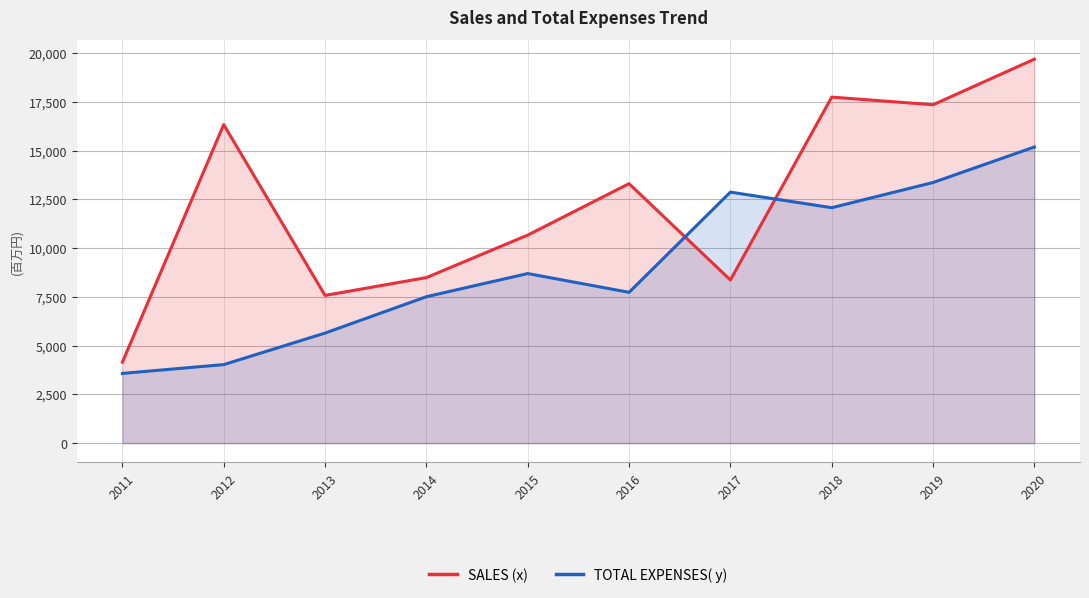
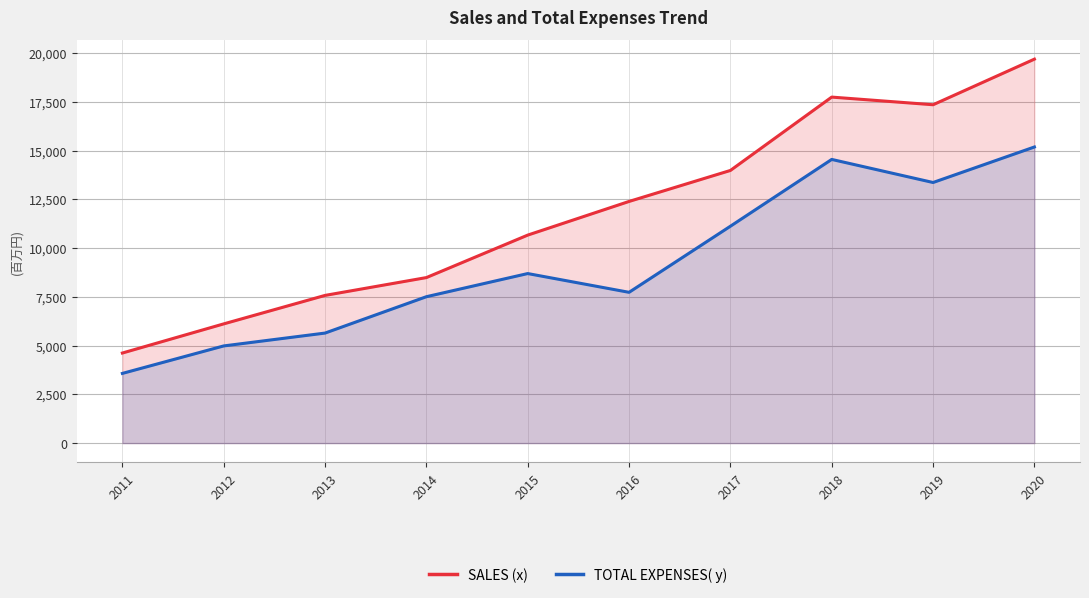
  {
    "SALES (x)": {
-     "2011": "4,200",
-     "2012": "16,300",
+     "2011": "4,600",
+     "2012": "6,100",
      "2013": "7,600",
      "2014": "8,500",
      "2015": "10,700",
-     "2016": "13,300",
-     "2017": "8,400",
+     "2016": "12,400",
+     "2017": "14,000",
      "2018": "17,700",
      "2019": "17,400",
      "2020": "19,700"
    },
    "TOTAL EXPENSES( y)": {
      "2011": "3,600",
-     "2012": "4,000",
+     "2012": "5,000",
      "2013": "5,600",
      "2014": "7,500",
      "2015": "8,700",
      "2016": "7,700",
-     "2017": "12,900",
-     "2018": "12,100",
+     "2017": "11,100",
+     "2018": "14,600",
      "2019": "13,400",
      "2020": "15,200"
    }
  }
